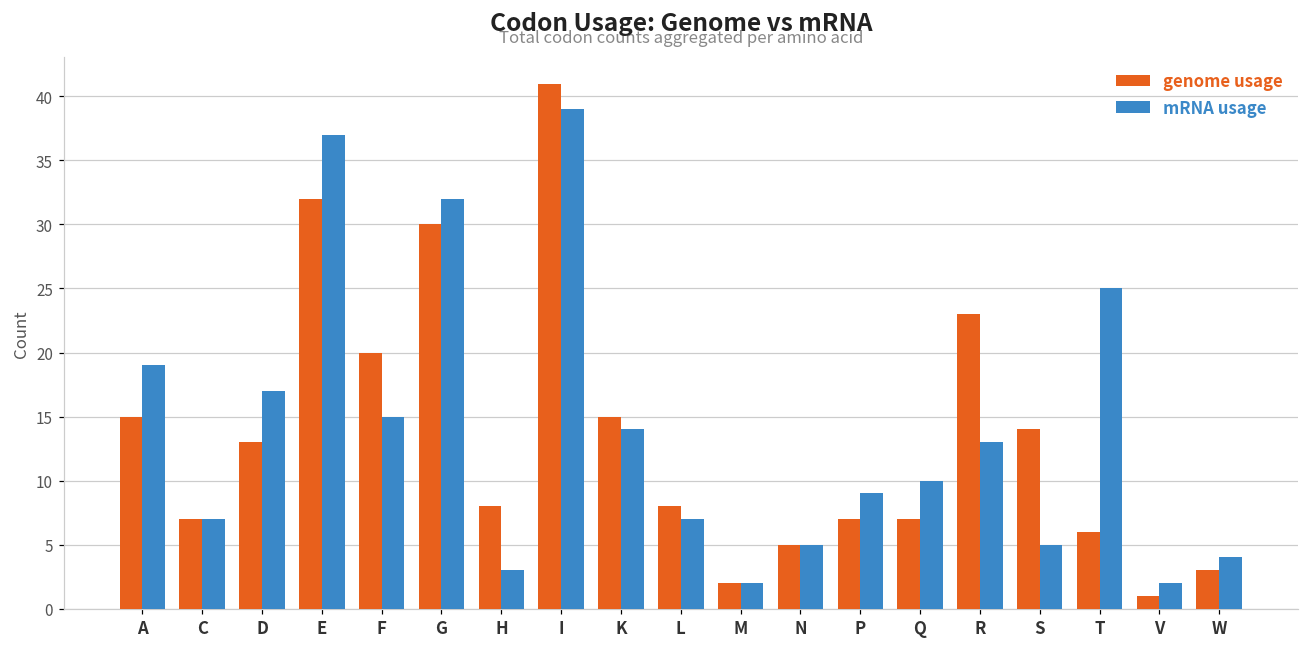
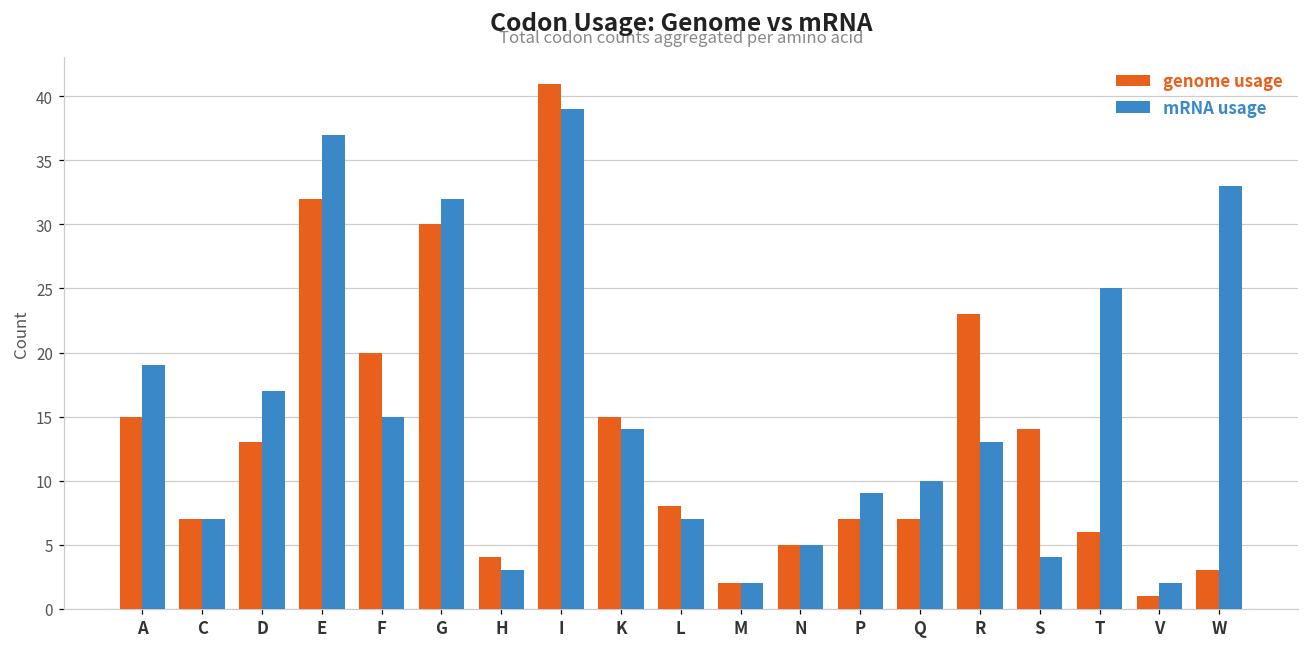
  {
    "genome usage": {
      "A": 15,
      "C": 7,
      "D": 13,
      "E": 32,
      "F": 20,
      "G": 30,
-     "H": 8,
+     "H": 4,
      "I": 41,
      "K": 15,
      "L": 8,
      "M": 2,
      "N": 5,
      "P": 7,
      "Q": 7,
      "R": 23,
      "S": 14,
      "T": 6,
      "V": 1,
      "W": 3
    },
    "mRNA usage": {
      "A": 19,
      "C": 7,
      "D": 17,
      "E": 37,
      "F": 15,
      "G": 32,
      "H": 3,
      "I": 39,
      "K": 14,
      "L": 7,
      "M": 2,
      "N": 5,
      "P": 9,
      "Q": 10,
      "R": 13,
-     "S": 5,
+     "S": 4,
      "T": 25,
      "V": 2,
-     "W": 4
+     "W": 33
    }
  }
